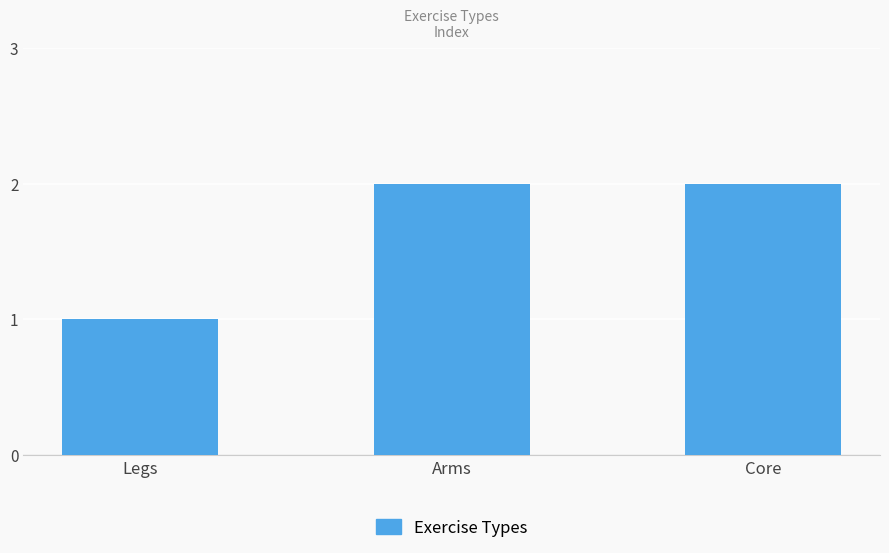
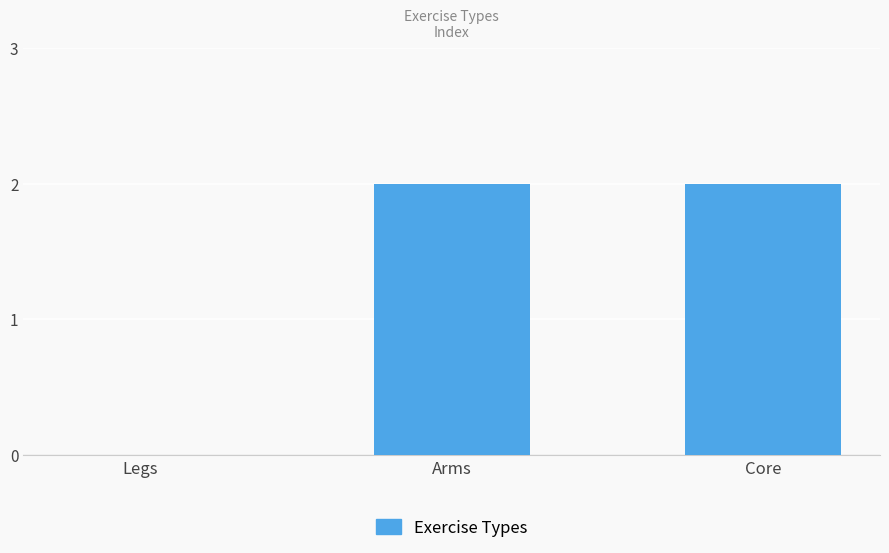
  {
-   "Legs": 1,
+   "Legs": 0,
    "Arms": 2,
    "Core": 2
  }
